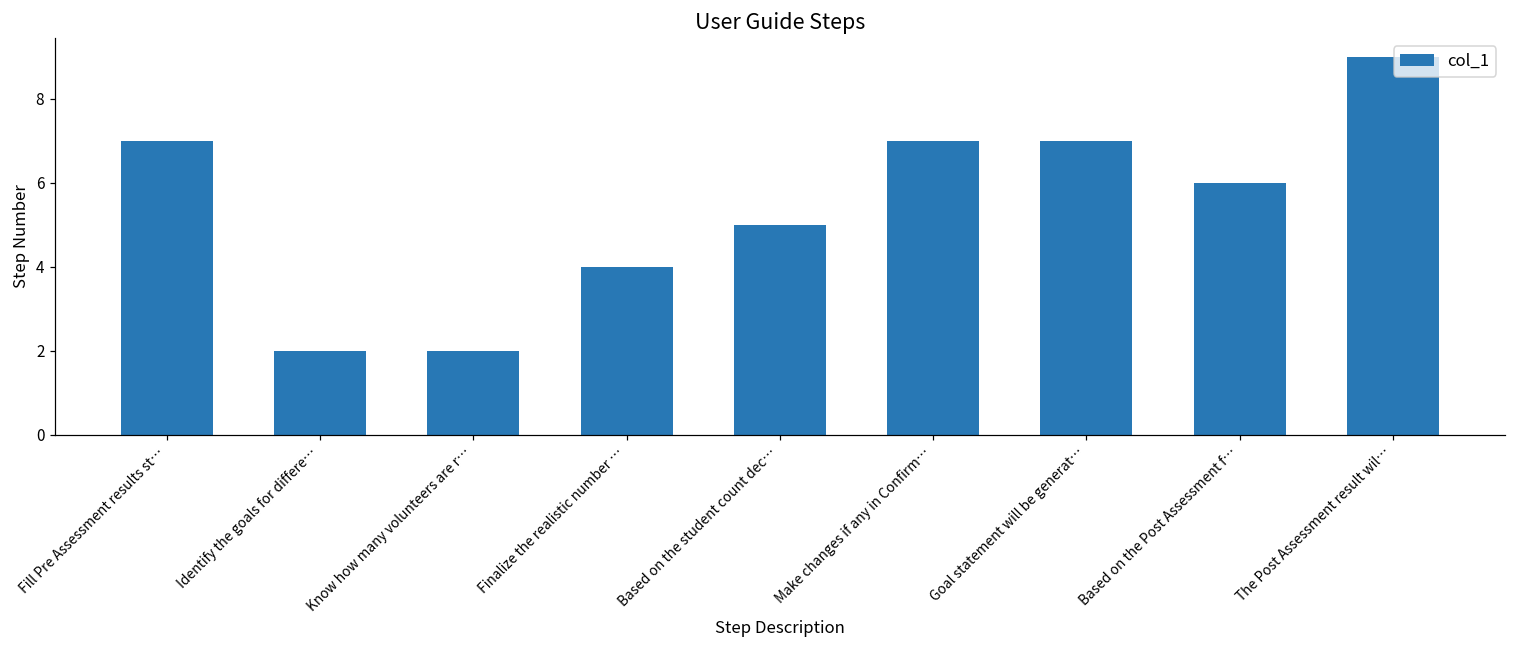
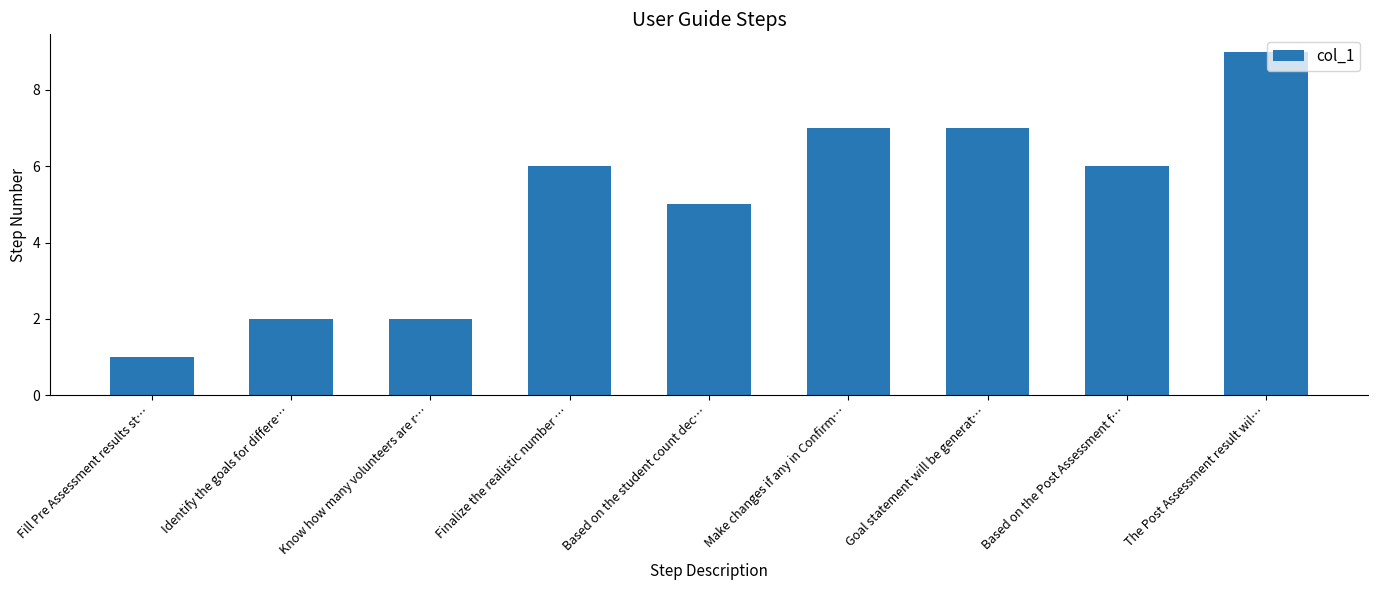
  {
-   "Fill Pre Assessment results st…": 7,
+   "Fill Pre Assessment results st…": 1,
    "Identify the goals for differe…": 2,
    "Know how many volunteers are r…": 2,
-   "Finalize the realistic number …": 4,
+   "Finalize the realistic number …": 6,
    "Based on the student count dec…": 5,
    "Make changes if any in Confirm…": 7,
    "Goal statement will be generat…": 7,
    "Based on the Post Assessment f…": 6,
    "The Post Assessment result wil…": 9
  }
